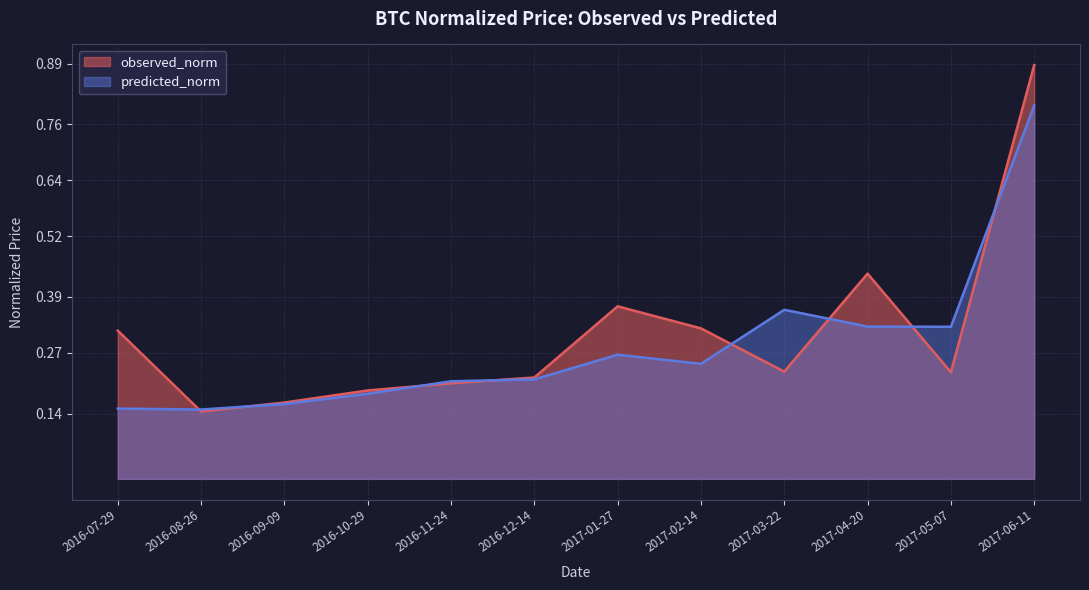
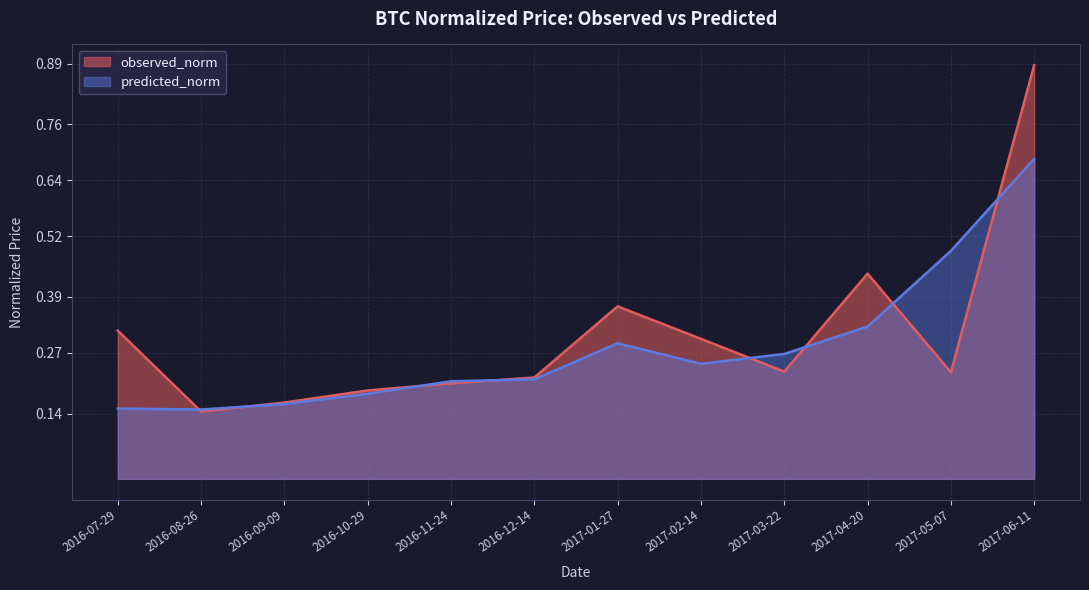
  {
    "observed_norm": {
      "2016-07-29": 0.32,
      "2016-10-29": 0.19,
      "2017-01-27": 0.37,
-     "2017-02-14": 0.32,
+     "2017-02-14": 0.30,
      "2017-03-22": 0.23,
      "2017-04-20": 0.44,
      "2017-05-07": 0.23,
      "2017-06-11": 0.89
    },
    "predicted_norm": {
      "2016-07-29": 0.15,
      "2016-10-29": 0.18,
-     "2017-01-27": 0.27,
+     "2017-01-27": 0.29,
      "2017-02-14": 0.25,
-     "2017-03-22": 0.36,
+     "2017-03-22": 0.27,
      "2017-04-20": 0.33,
-     "2017-05-07": 0.33,
-     "2017-06-11": 0.80
+     "2017-05-07": 0.49,
+     "2017-06-11": 0.69
    }
  }
